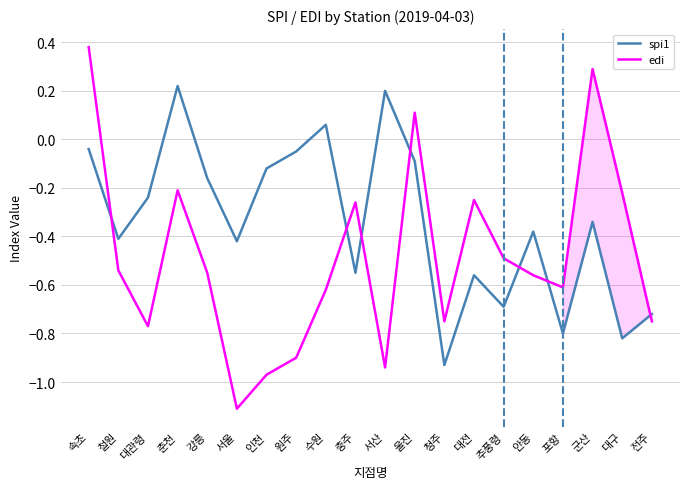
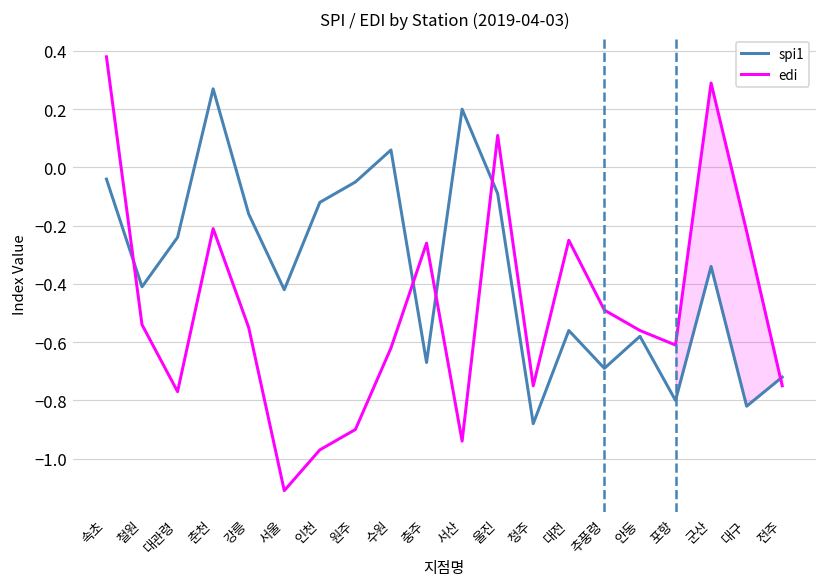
  {
    "spi1": {
      "속초": -0.04,
      "철원": -0.41,
      "대관령": -0.24,
-     "춘천": 0.22,
+     "춘천": 0.27,
      "강릉": -0.16,
      "서울": -0.42,
      "인천": -0.12,
      "원주": -0.05,
      "수원": 0.06,
-     "충주": -0.55,
+     "충주": -0.67,
      "서산": 0.20,
      "울진": -0.09,
-     "청주": -0.93,
+     "청주": -0.88,
      "대전": -0.56,
      "추풍령": -0.69,
-     "안동": -0.38,
+     "안동": -0.58,
      "포항": -0.80,
      "군산": -0.34,
      "대구": -0.82
    }
  }
